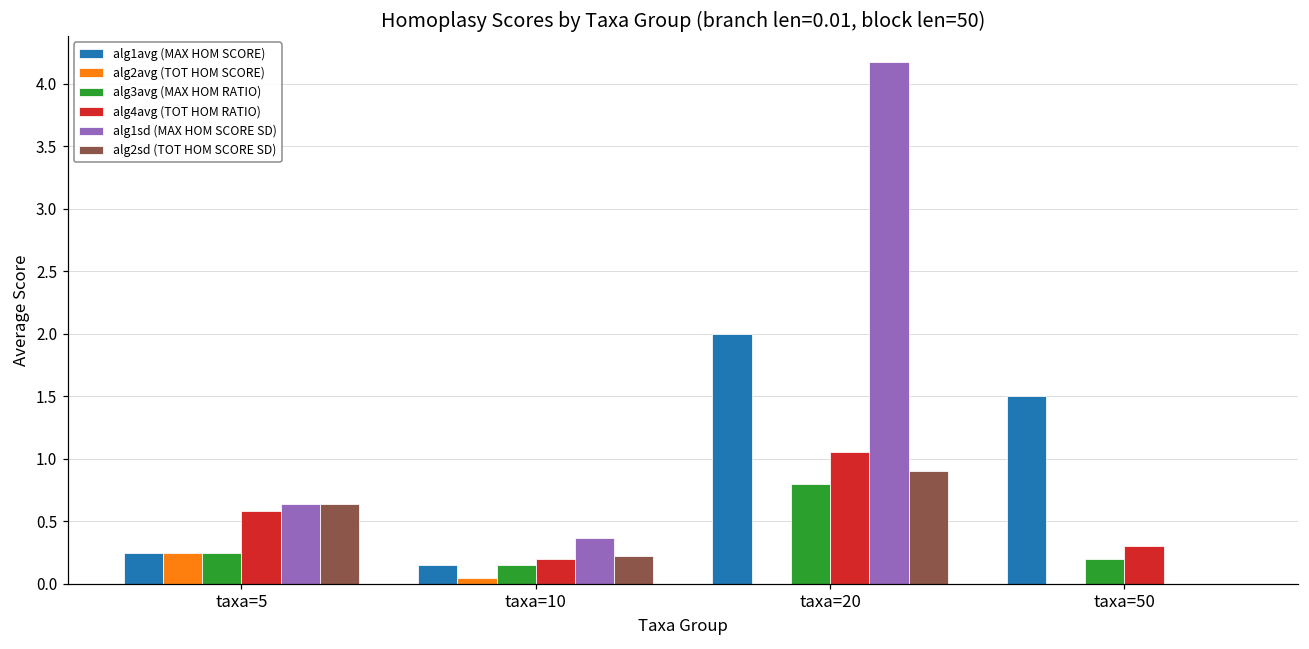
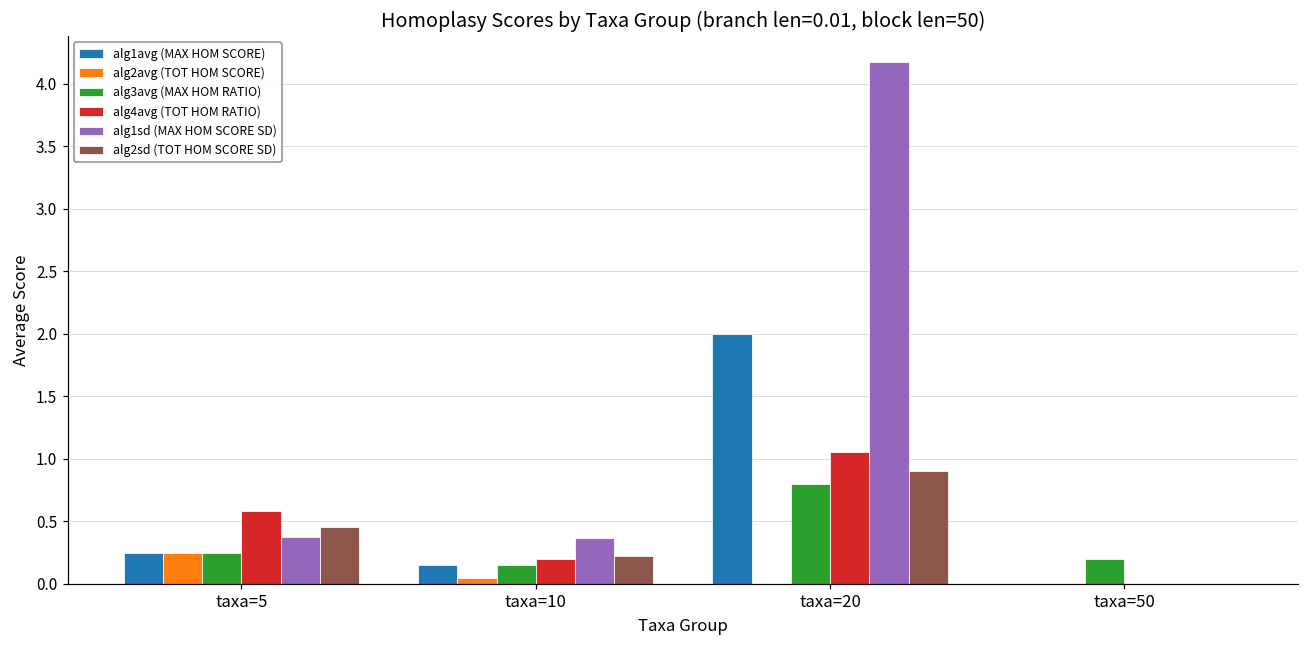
  {
    "alg1avg (MAX HOM SCORE)": {
      "taxa=5": 0.25,
      "taxa=10": 0.15,
      "taxa=20": 2.0,
-     "taxa=50": 1.5
+     "taxa=50": 0.0
    },
    "alg2avg (TOT HOM SCORE)": {
      "taxa=5": 0.25,
      "taxa=10": 0.05,
      "taxa=20": 0.00,
      "taxa=50": 0.00
    },
    "alg3avg (MAX HOM RATIO)": {
      "taxa=5": 0.25,
      "taxa=10": 0.15,
      "taxa=20": 0.80,
      "taxa=50": 0.20
    },
    "alg4avg (TOT HOM RATIO)": {
      "taxa=5": 0.6,
      "taxa=10": 0.2,
      "taxa=20": 1.05,
-     "taxa=50": 0.3
+     "taxa=50": 0.0
    },
    "alg1sd (MAX HOM SCORE SD)": {
-     "taxa=5": 0.64,
+     "taxa=5": 0.38,
      "taxa=10": 0.37,
      "taxa=20": 4.17,
      "taxa=50": 0.00
    },
    "alg2sd (TOT HOM SCORE SD)": {
-     "taxa=5": 0.64,
+     "taxa=5": 0.45,
      "taxa=10": 0.22,
      "taxa=20": 0.90,
      "taxa=50": 0.00
    }
  }
